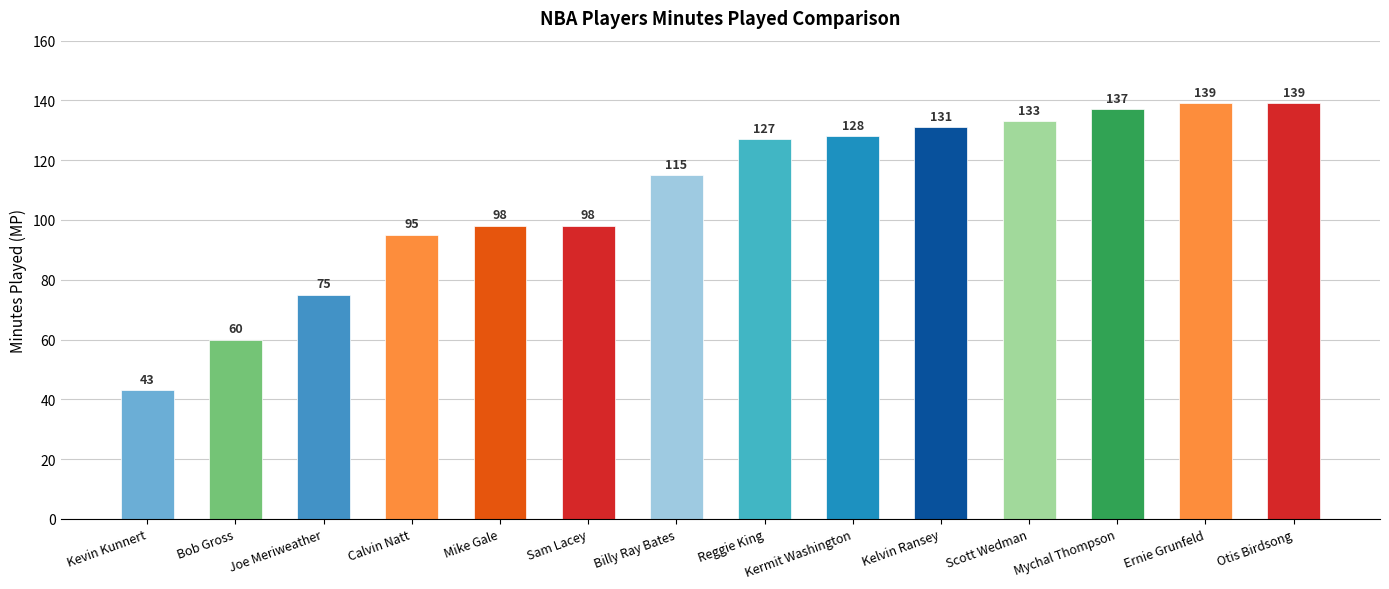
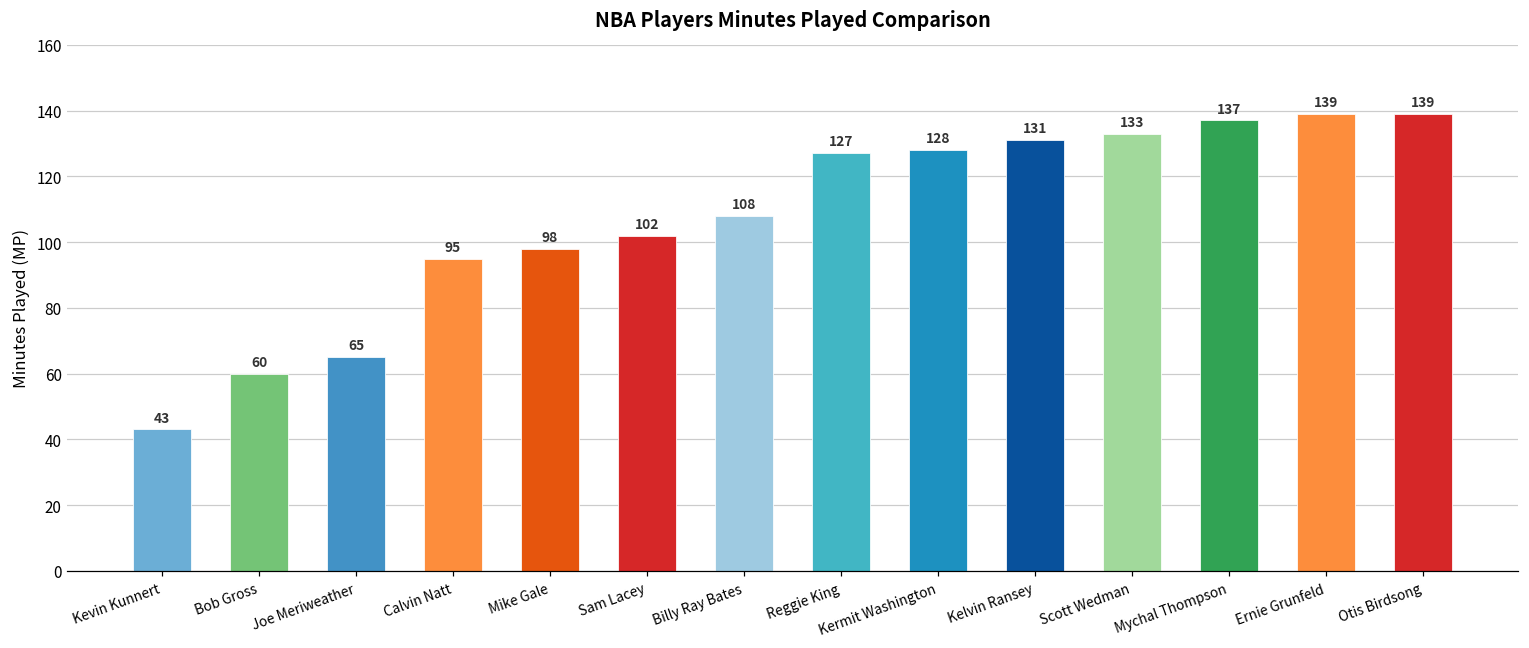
  {
    "Kevin Kunnert": 43,
    "Bob Gross": 60,
-   "Joe Meriweather": 75,
+   "Joe Meriweather": 65,
    "Calvin Natt": 95,
    "Mike Gale": 98,
-   "Sam Lacey": 98,
-   "Billy Ray Bates": 115,
+   "Sam Lacey": 102,
+   "Billy Ray Bates": 108,
    "Reggie King": 127,
    "Kermit Washington": 128,
    "Kelvin Ransey": 131,
    "Scott Wedman": 133,
    "Mychal Thompson": 137,
    "Ernie Grunfeld": 139,
    "Otis Birdsong": 139
  }
